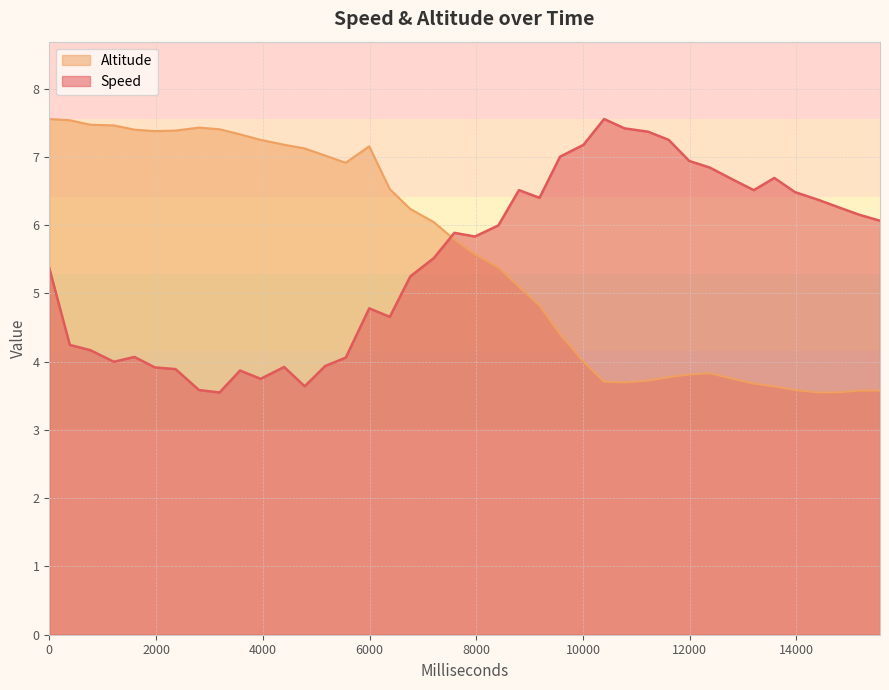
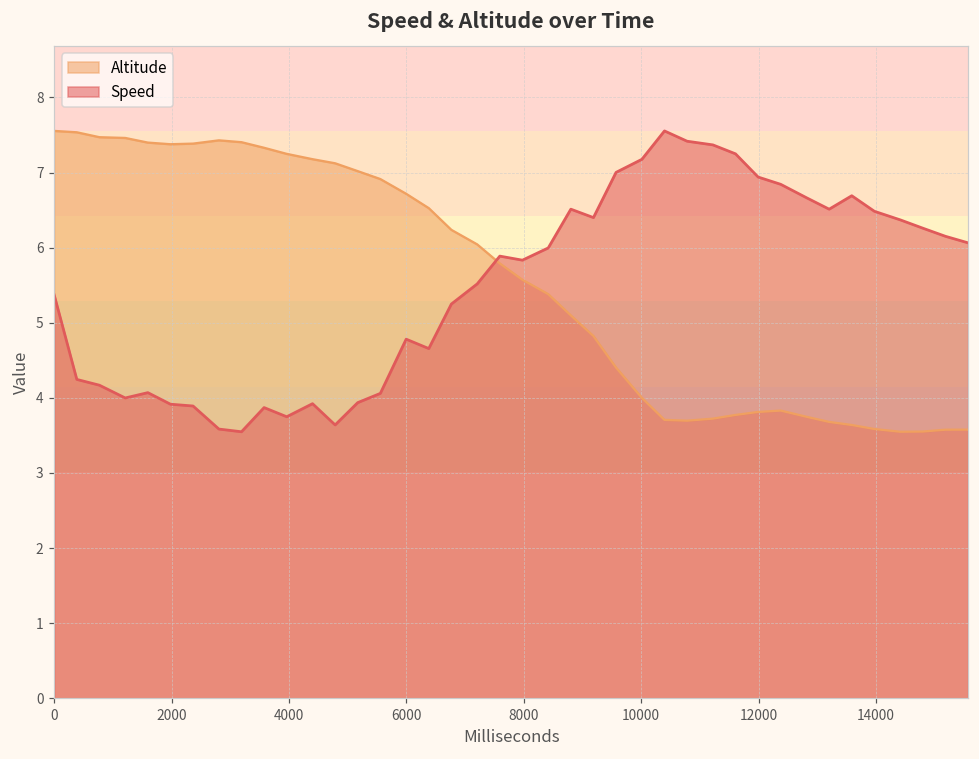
  {
    "Altitude": {
      "0": 7.6,
-     "6000": 7.2
+     "6000": 6.7
    },
    "Speed": {
      "0": 5.4,
      "6000": 4.8
    }
  }
